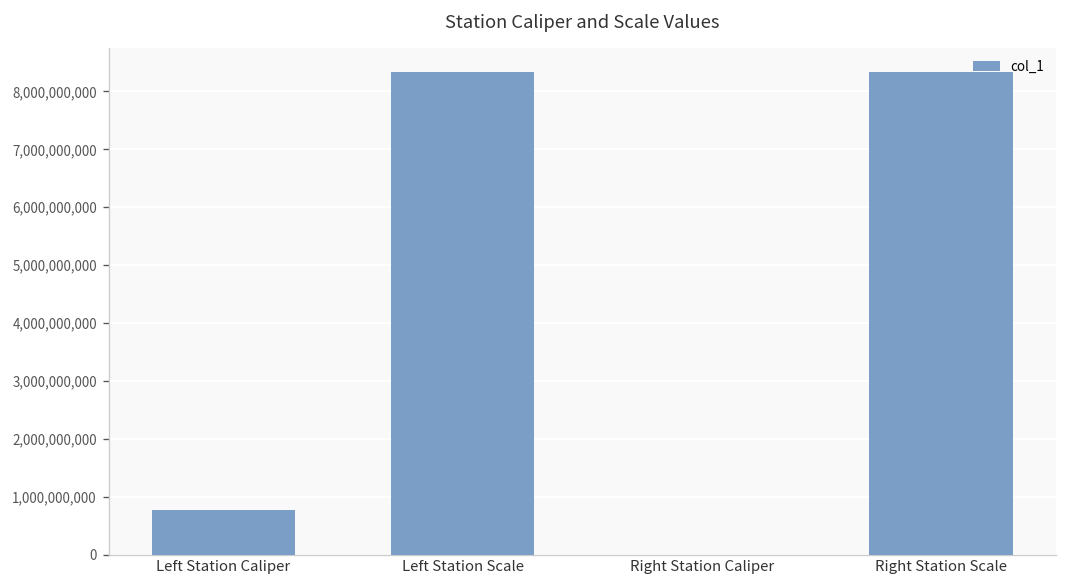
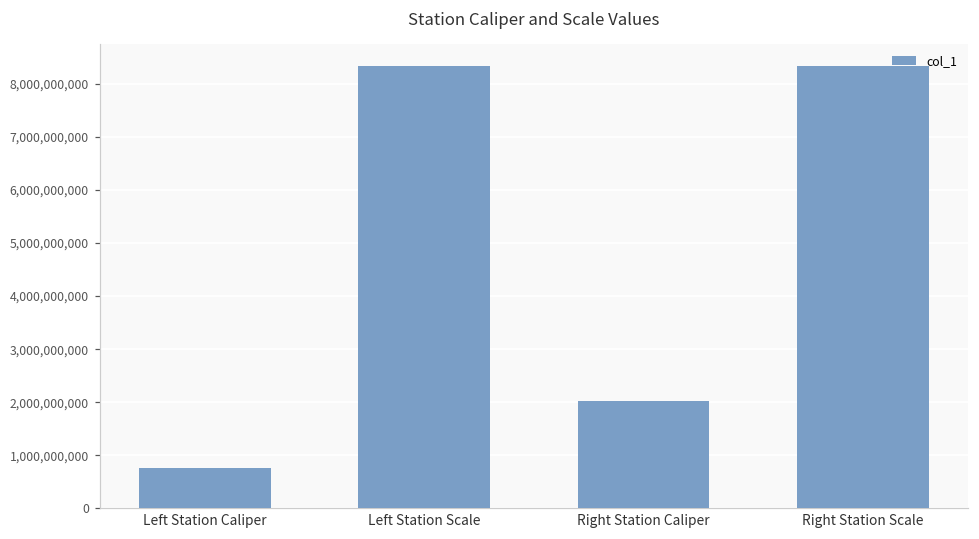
  {
    "Left Station Caliper": "800,000,000",
    "Left Station Scale": "8,300,000,000",
-   "Right Station Caliper": "0",
+   "Right Station Caliper": "2,000,000,000",
    "Right Station Scale": "8,300,000,000"
  }
